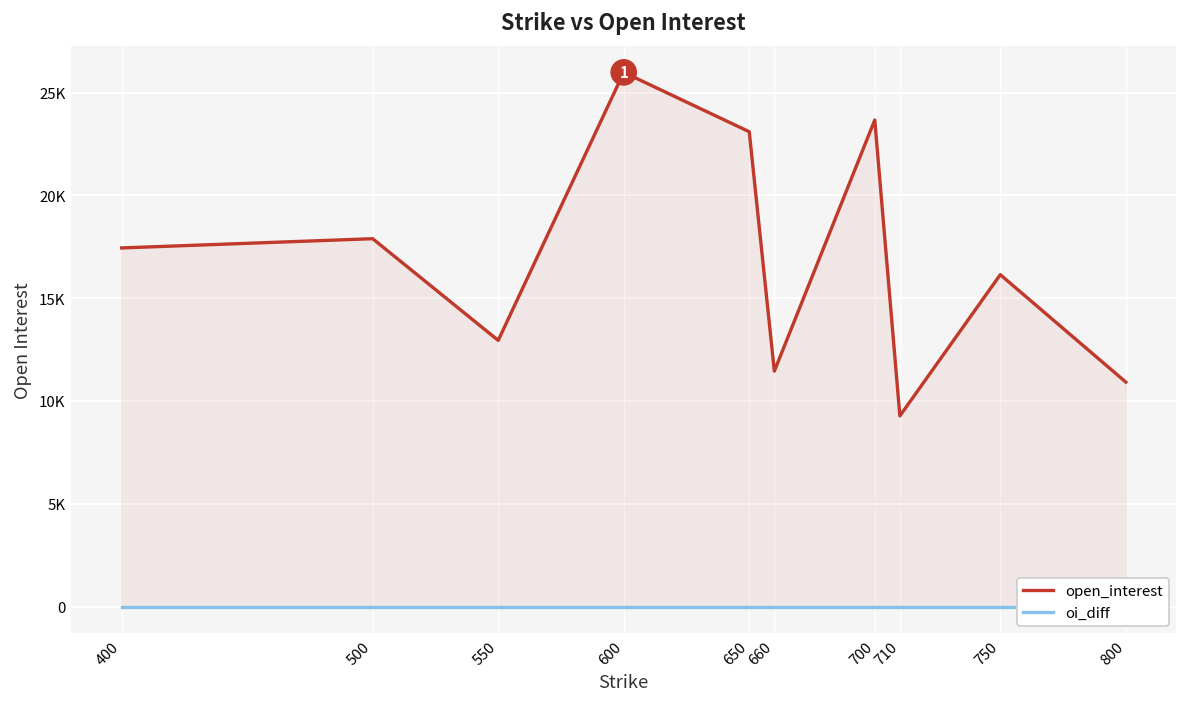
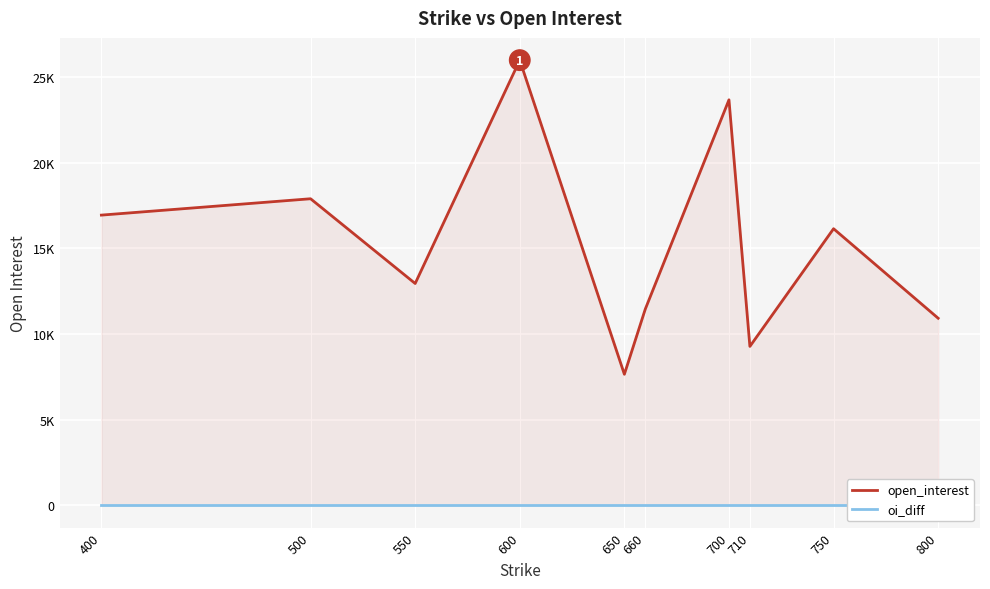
  {
    "open_interest": {
-     "400": 17400,
+     "400": 16900,
      "500": 17900,
      "550": 12900,
-     "650": 23100,
+     "650": 7600,
      "660": 11500,
      "700": 23700,
      "710": 9300,
      "750": 16100,
      "800": 10900
    },
    "oi_diff": {
      "400": 0,
      "500": 0,
      "550": 0,
      "600": 0,
      "650": 0,
      "660": 0,
      "700": 0,
      "710": 0,
      "750": 0
    }
  }
